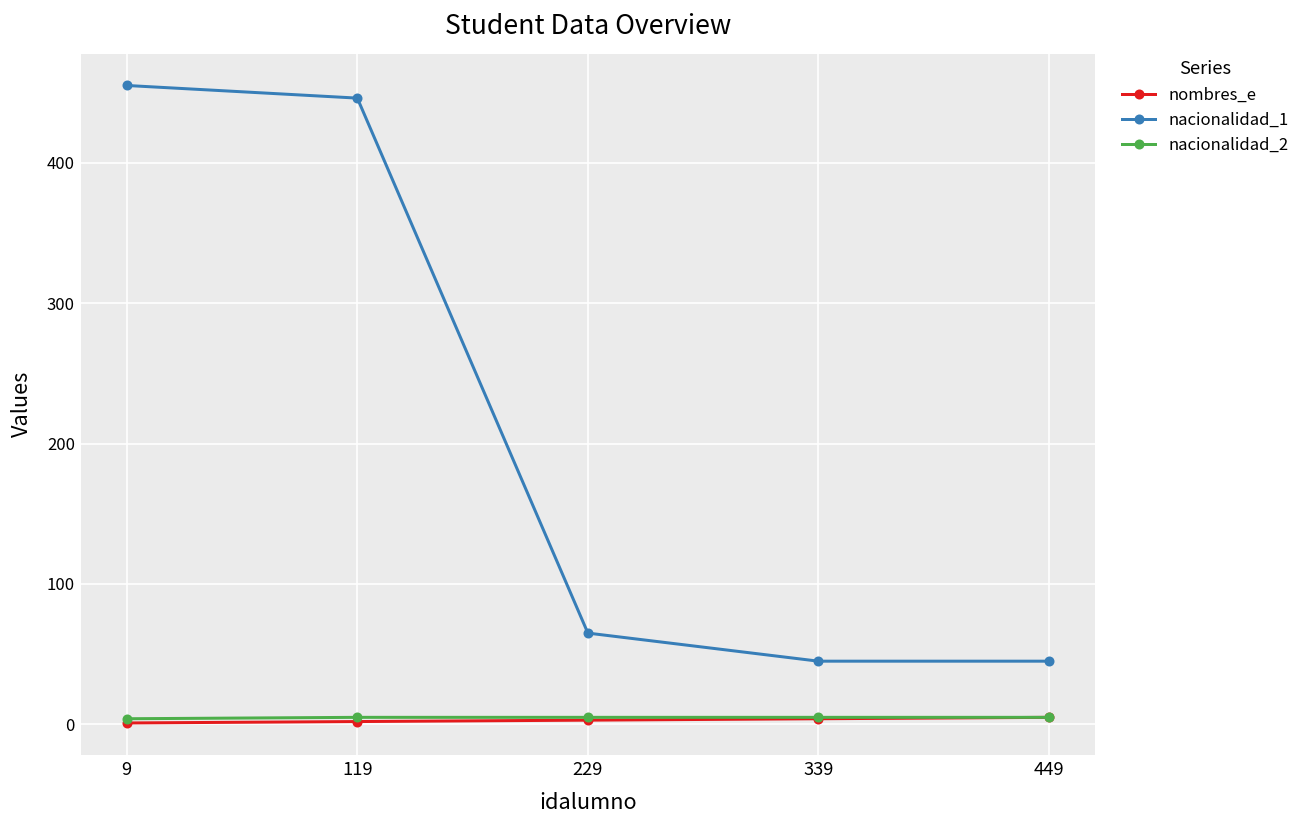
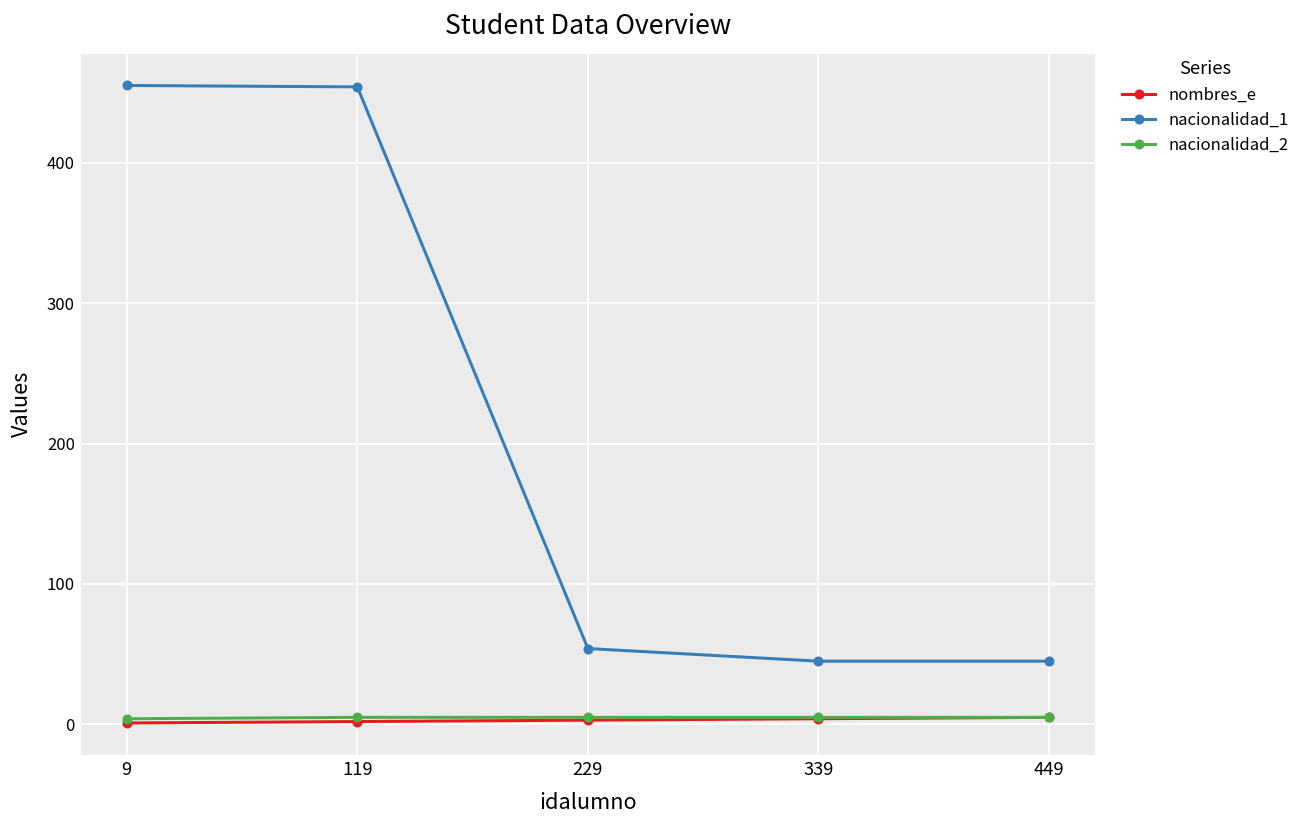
  {
    "nombres_e": {
      "9": 1,
      "119": 2
    },
    "nacionalidad_1": {
      "9": 455,
-     "119": 446,
-     "229": 65,
+     "119": 454,
+     "229": 54,
      "339": 45,
      "449": 45
    },
    "nacionalidad_2": {
      "9": 4,
      "119": 5
    }
  }
